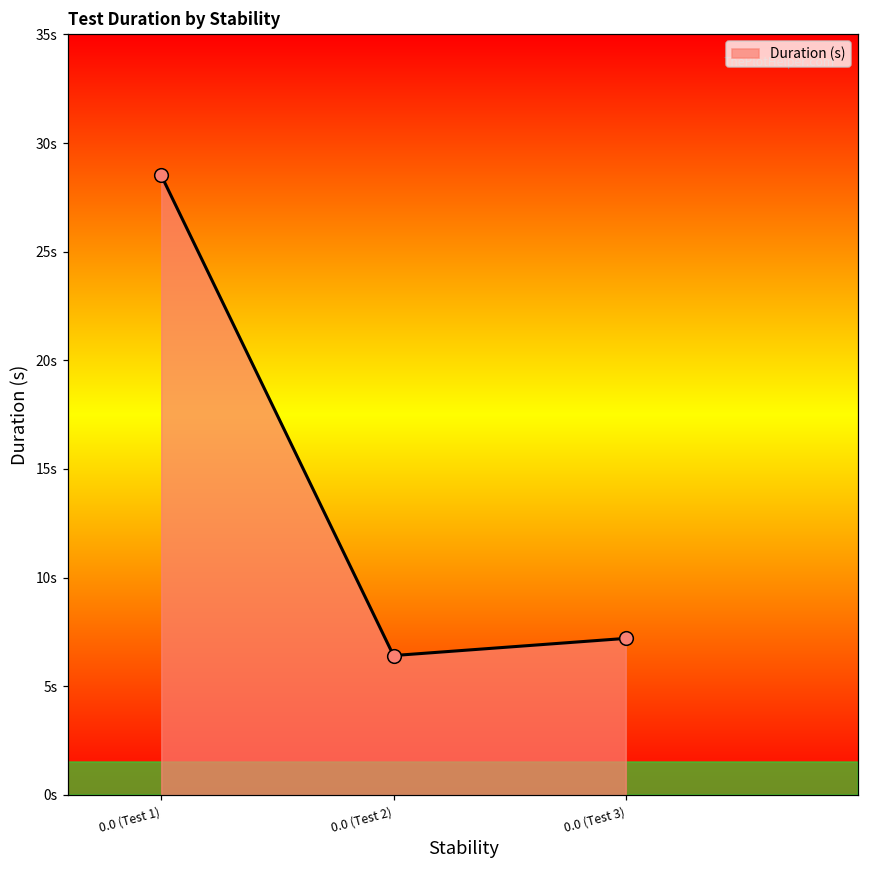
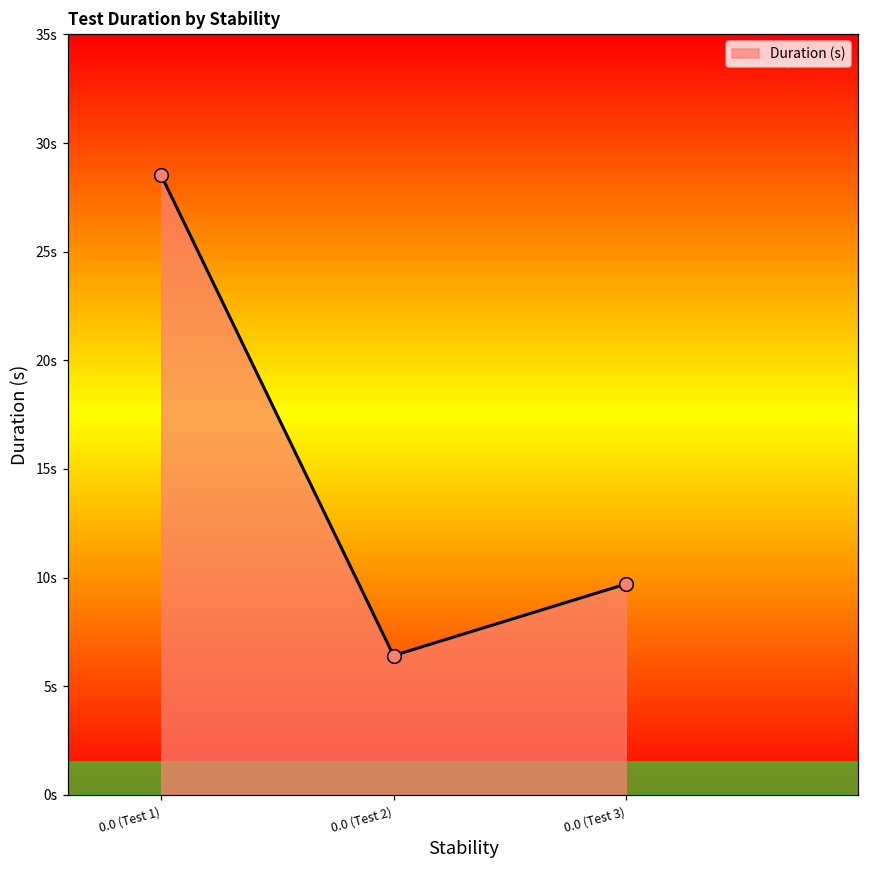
  {
    "0.0 (Test 1)": "28.5s",
    "0.0 (Test 2)": "6.4s",
-   "0.0 (Test 3)": "7.2s"
+   "0.0 (Test 3)": "9.7s"
  }
